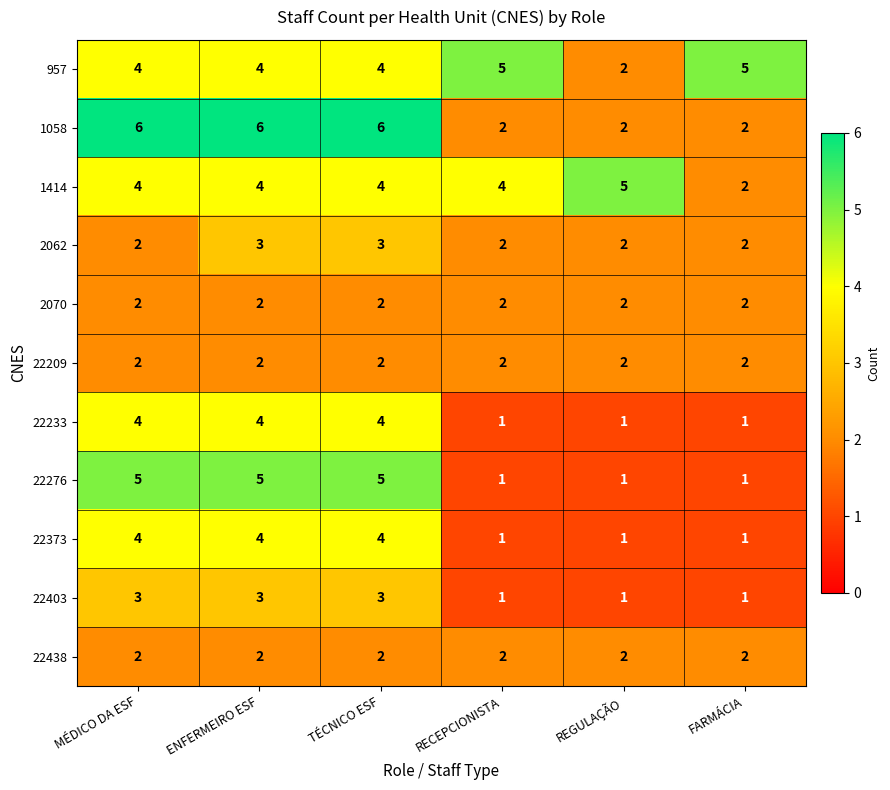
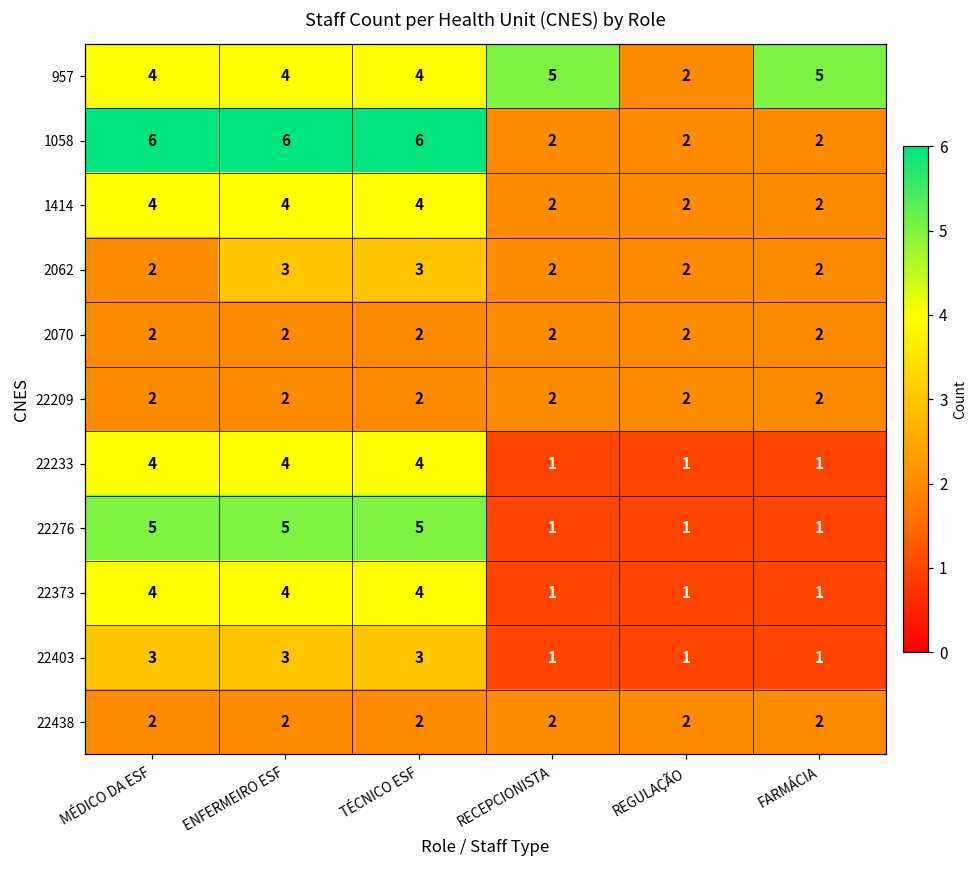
  {
    "957": {
      "MÉDICO DA ESF": 4,
      "ENFERMEIRO ESF": 4,
      "TÉCNICO ESF": 4,
      "RECEPCIONISTA": 5,
      "REGULAÇÃO": 2,
      "FARMÁCIA": 5
    },
    "1058": {
      "MÉDICO DA ESF": 6,
      "ENFERMEIRO ESF": 6,
      "TÉCNICO ESF": 6,
      "RECEPCIONISTA": 2,
      "REGULAÇÃO": 2,
      "FARMÁCIA": 2
    },
    "1414": {
      "MÉDICO DA ESF": 4,
      "ENFERMEIRO ESF": 4,
      "TÉCNICO ESF": 4,
-     "RECEPCIONISTA": 4,
-     "REGULAÇÃO": 5,
+     "RECEPCIONISTA": 2,
+     "REGULAÇÃO": 2,
      "FARMÁCIA": 2
    },
    "2062": {
      "MÉDICO DA ESF": 2,
      "ENFERMEIRO ESF": 3,
      "TÉCNICO ESF": 3,
      "RECEPCIONISTA": 2,
      "REGULAÇÃO": 2,
      "FARMÁCIA": 2
    },
    "2070": {
      "MÉDICO DA ESF": 2,
      "ENFERMEIRO ESF": 2,
      "TÉCNICO ESF": 2,
      "RECEPCIONISTA": 2,
      "REGULAÇÃO": 2,
      "FARMÁCIA": 2
    },
    "22209": {
      "MÉDICO DA ESF": 2,
      "ENFERMEIRO ESF": 2,
      "TÉCNICO ESF": 2,
      "RECEPCIONISTA": 2,
      "REGULAÇÃO": 2,
      "FARMÁCIA": 2
    },
    "22233": {
      "MÉDICO DA ESF": 4,
      "ENFERMEIRO ESF": 4,
      "TÉCNICO ESF": 4,
      "RECEPCIONISTA": 1,
      "REGULAÇÃO": 1,
      "FARMÁCIA": 1
    },
    "22276": {
      "MÉDICO DA ESF": 5,
      "ENFERMEIRO ESF": 5,
      "TÉCNICO ESF": 5,
      "RECEPCIONISTA": 1,
      "REGULAÇÃO": 1,
      "FARMÁCIA": 1
    },
    "22373": {
      "MÉDICO DA ESF": 4,
      "ENFERMEIRO ESF": 4,
      "TÉCNICO ESF": 4,
      "RECEPCIONISTA": 1,
      "REGULAÇÃO": 1,
      "FARMÁCIA": 1
    },
    "22403": {
      "MÉDICO DA ESF": 3,
      "ENFERMEIRO ESF": 3,
      "TÉCNICO ESF": 3,
      "RECEPCIONISTA": 1,
      "REGULAÇÃO": 1,
      "FARMÁCIA": 1
    },
    "22438": {
      "MÉDICO DA ESF": 2,
      "ENFERMEIRO ESF": 2,
      "TÉCNICO ESF": 2,
      "RECEPCIONISTA": 2,
      "REGULAÇÃO": 2,
      "FARMÁCIA": 2
    }
  }
